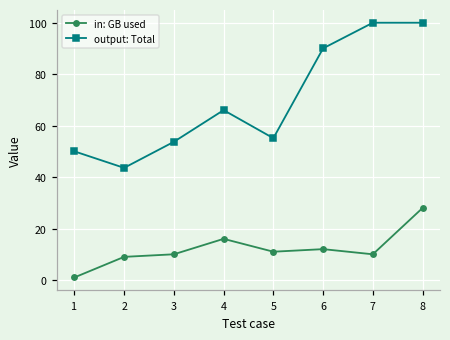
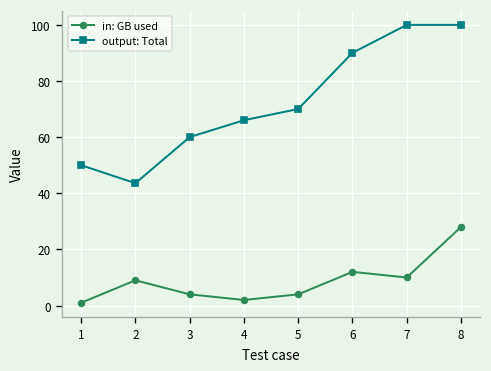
  {
    "in: GB used": {
      "1": 1,
      "2": 9,
-     "3": 10,
-     "4": 16,
-     "5": 11,
+     "3": 4,
+     "4": 2,
+     "5": 4,
      "6": 12,
      "7": 10,
      "8": 28
    },
    "output: Total": {
      "1": 50,
      "2": 44,
-     "3": 54,
+     "3": 60,
      "4": 66,
-     "5": 55,
+     "5": 70,
      "6": 90,
      "7": 100,
      "8": 100
    }
  }
